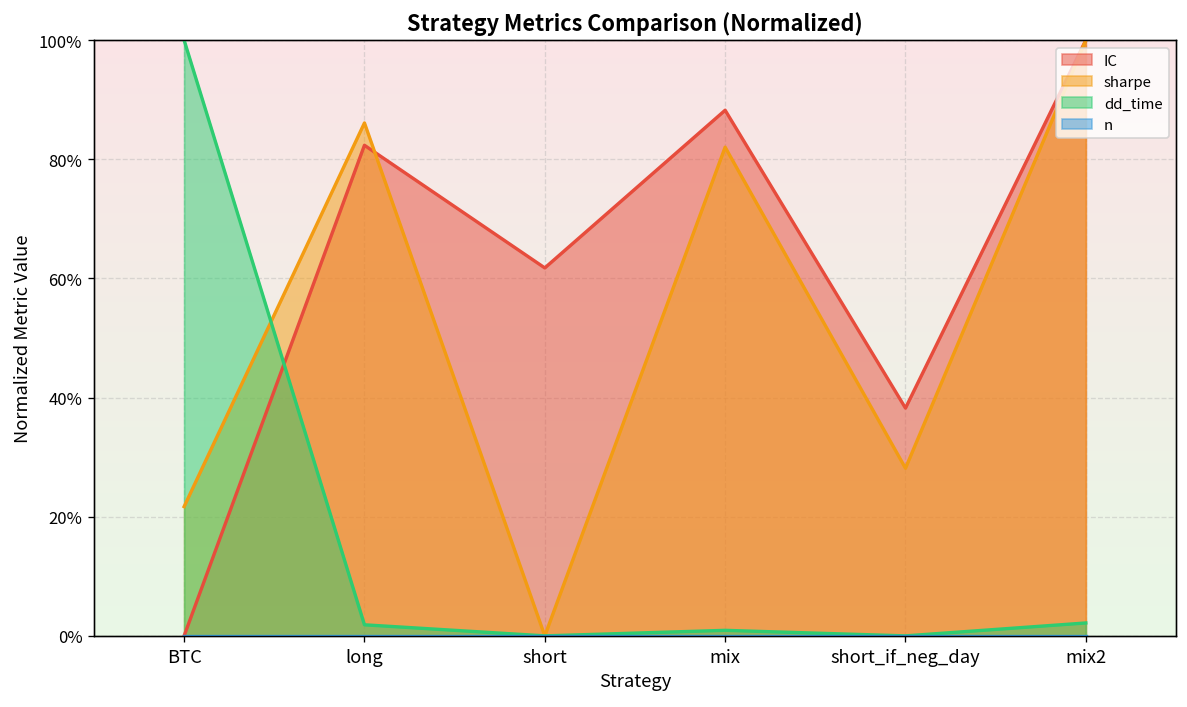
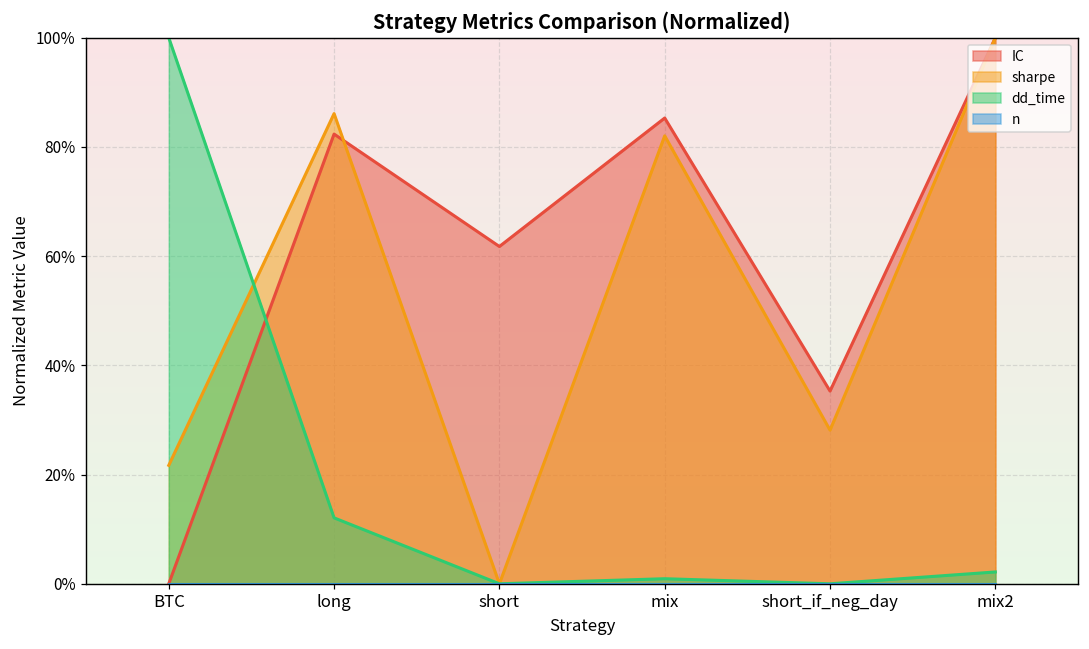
  {
    "IC": {
      "long": "82%",
      "short": "62%",
-     "mix": "88%",
-     "short_if_neg_day": "38%"
+     "mix": "85%",
+     "short_if_neg_day": "35%"
    },
    "sharpe": {
      "BTC": "22%",
      "long": "86%",
      "mix": "82%",
      "short_if_neg_day": "28%"
    },
    "dd_time": {
      "BTC": "100%",
-     "long": "2%",
+     "long": "12%",
      "mix": "1%",
      "mix2": "2%"
    },
    "n": {
      "long": "0%",
      "mix": "0%",
      "mix2": "0%"
    }
  }
